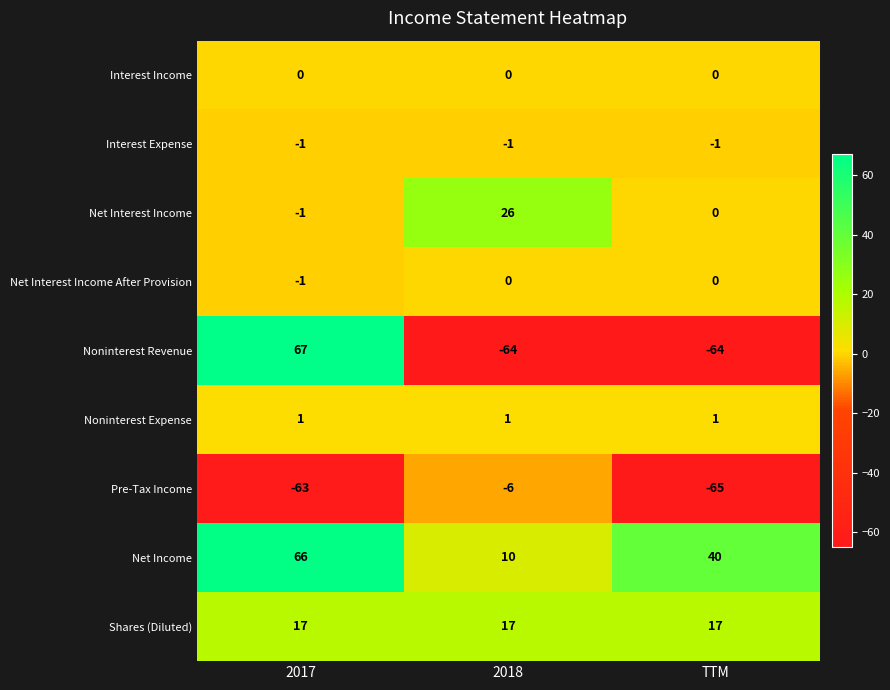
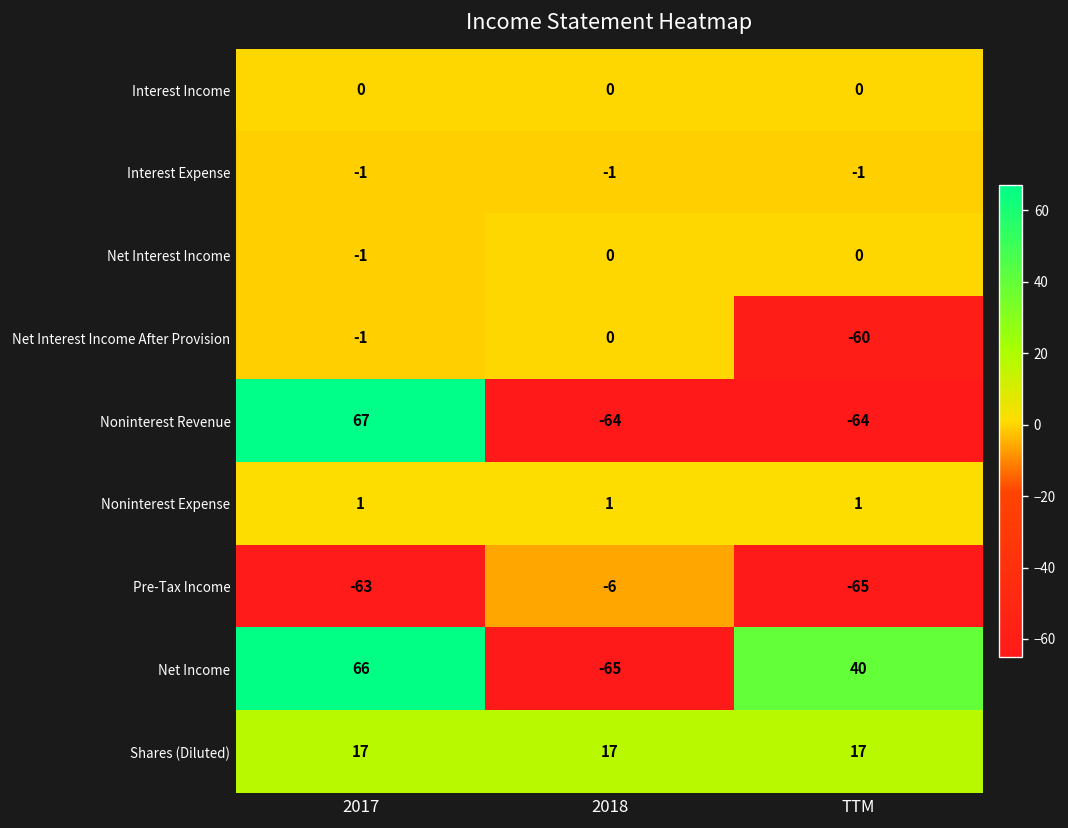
  {
    "Interest Income": {
      "2017": 0,
      "2018": 0,
      "TTM": 0
    },
    "Interest Expense": {
      "2017": -1,
      "2018": -1,
      "TTM": -1
    },
    "Net Interest Income": {
      "2017": -1,
-     "2018": 26,
+     "2018": 0,
      "TTM": 0
    },
    "Net Interest Income After Provision": {
      "2017": -1,
      "2018": 0,
-     "TTM": 0
+     "TTM": -60
    },
    "Noninterest Revenue": {
      "2017": 67,
      "2018": -64,
      "TTM": -64
    },
    "Noninterest Expense": {
      "2017": 1,
      "2018": 1,
      "TTM": 1
    },
    "Pre-Tax Income": {
      "2017": -63,
      "2018": -6,
      "TTM": -65
    },
    "Net Income": {
      "2017": 66,
-     "2018": 10,
+     "2018": -65,
      "TTM": 40
    },
    "Shares (Diluted)": {
      "2017": 17,
      "2018": 17,
      "TTM": 17
    }
  }
